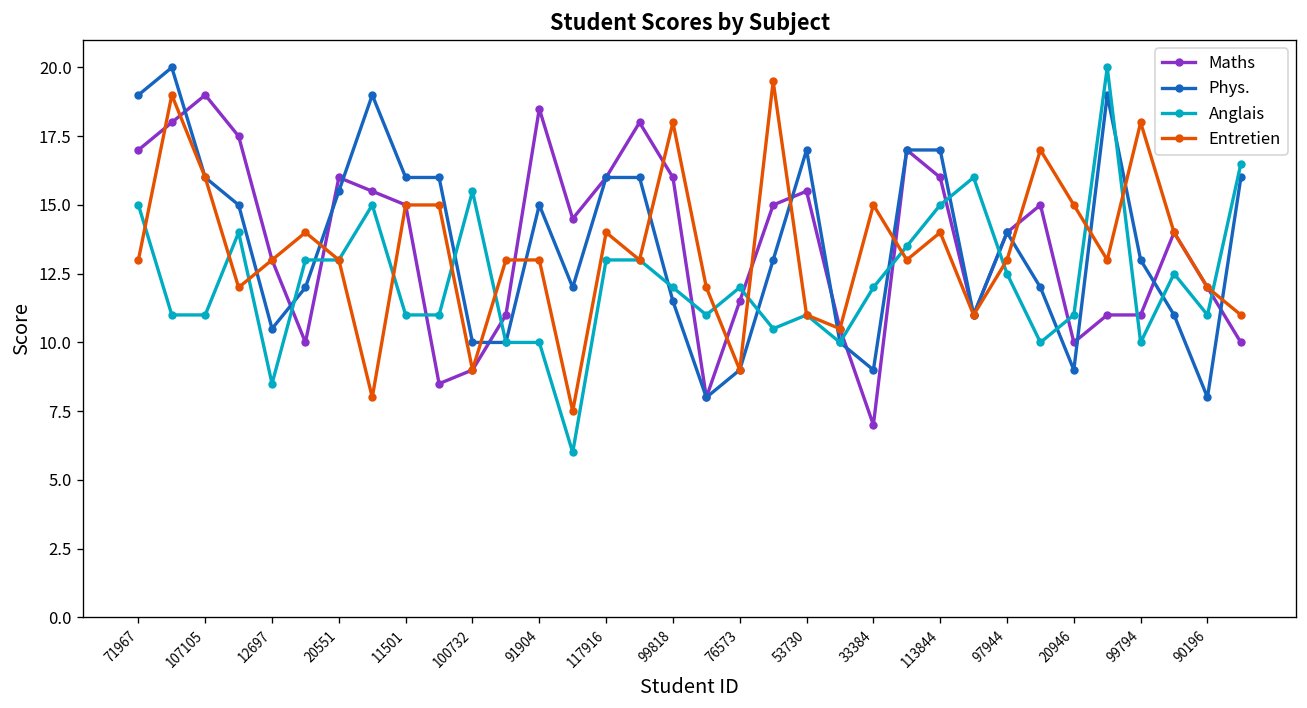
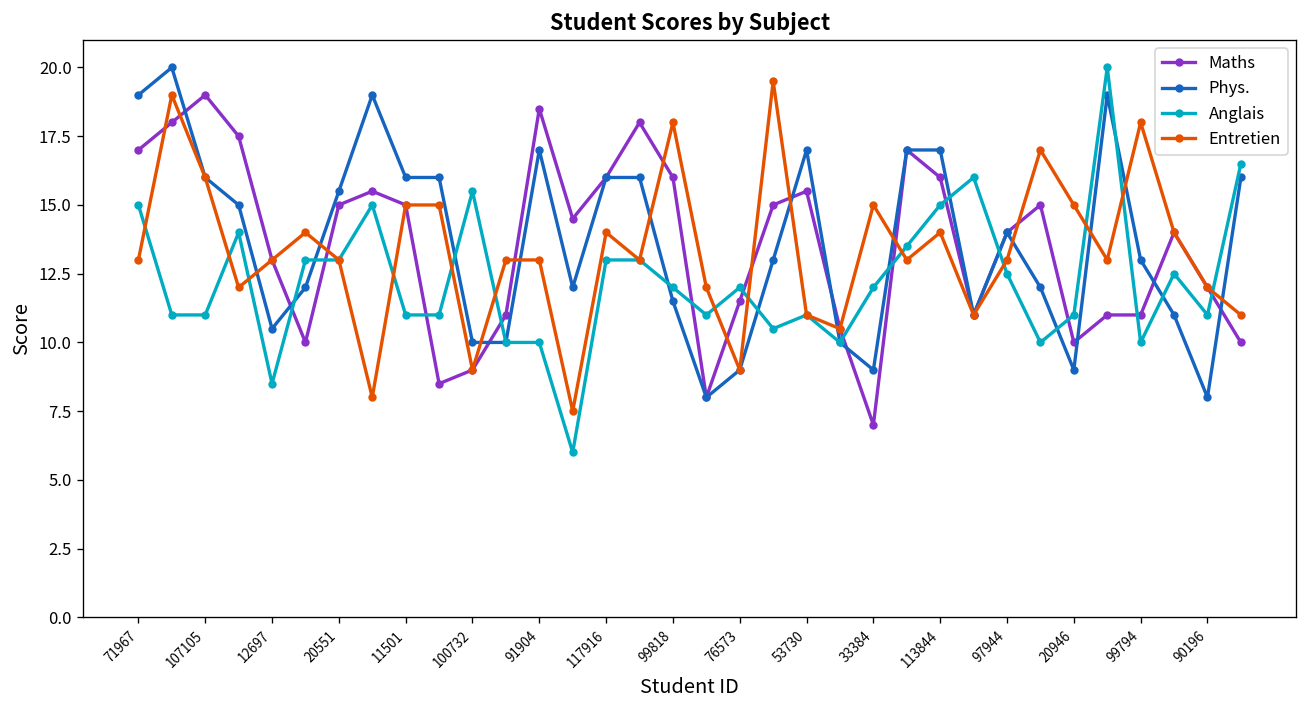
  {
    "Maths": {
      "71967": 17,
      "107105": 19,
-     "20551": 16,
+     "20551": 15,
      "91904": 18.5,
      "99818": 16,
      "76573": 11.5,
      "53730": 15.5,
      "33384": 7,
      "113844": 16,
      "20946": 10,
      "99794": 11
    },
    "Phys.": {
      "71967": 19,
      "12697": 10.5,
      "20551": 15.5,
      "11501": 16,
      "100732": 10,
-     "91904": 15,
+     "91904": 17,
      "99818": 11.5,
      "53730": 17,
      "33384": 9,
      "113844": 17,
      "20946": 9,
      "99794": 13,
      "90196": 8
    },
    "Anglais": {
      "71967": 15,
      "107105": 11,
      "12697": 8.5,
      "11501": 11,
      "100732": 15.5,
      "91904": 10,
      "117916": 13,
      "99818": 12,
      "76573": 12,
      "33384": 12,
      "113844": 15,
      "97944": 12.5,
      "20946": 11,
      "99794": 10,
      "90196": 11
    },
    "Entretien": {
      "71967": 13,
      "91904": 13,
      "117916": 14,
      "99818": 18,
      "33384": 15,
      "113844": 14,
      "97944": 13,
      "20946": 15,
      "99794": 18
    }
  }
